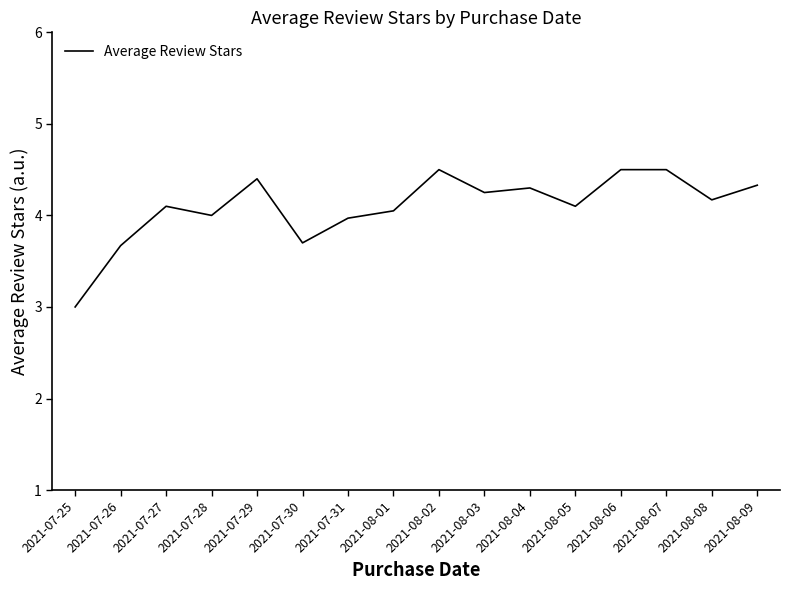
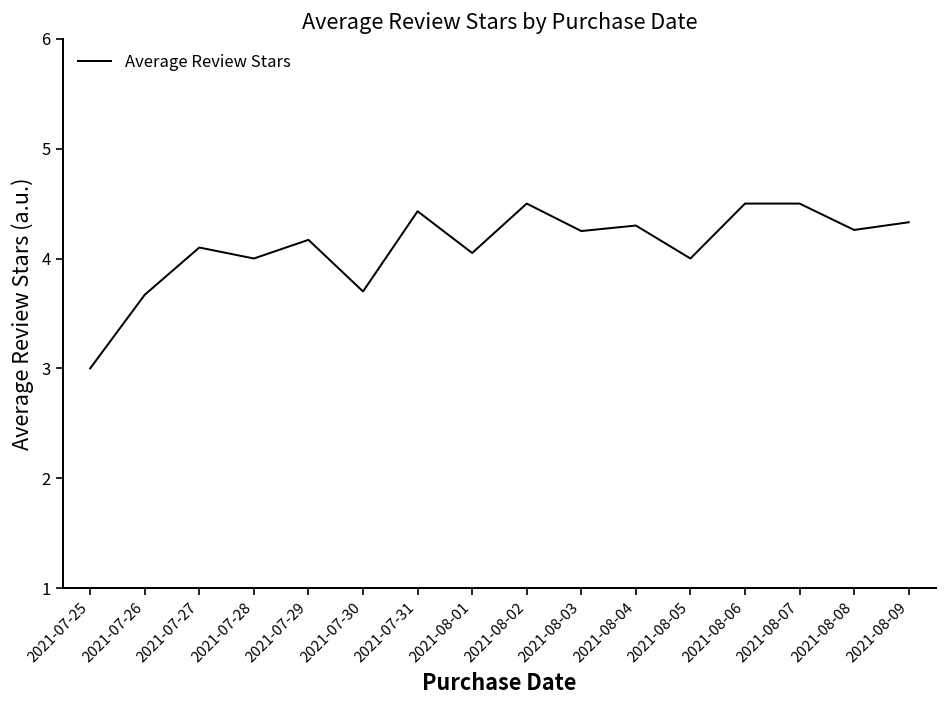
  {
    "2021-07-25": 3.0,
    "2021-07-26": 3.7,
    "2021-07-27": 4.1,
    "2021-07-28": 4.0,
-   "2021-07-29": 4.4,
+   "2021-07-29": 4.2,
    "2021-07-30": 3.7,
-   "2021-07-31": 4.0,
+   "2021-07-31": 4.4,
    "2021-08-01": 4.1,
    "2021-08-02": 4.5,
    "2021-08-03": 4.3,
    "2021-08-04": 4.3,
-   "2021-08-05": 4.1,
+   "2021-08-05": 4.0,
    "2021-08-06": 4.5,
    "2021-08-07": 4.5,
-   "2021-08-08": 4.2,
+   "2021-08-08": 4.3,
    "2021-08-09": 4.3
  }
